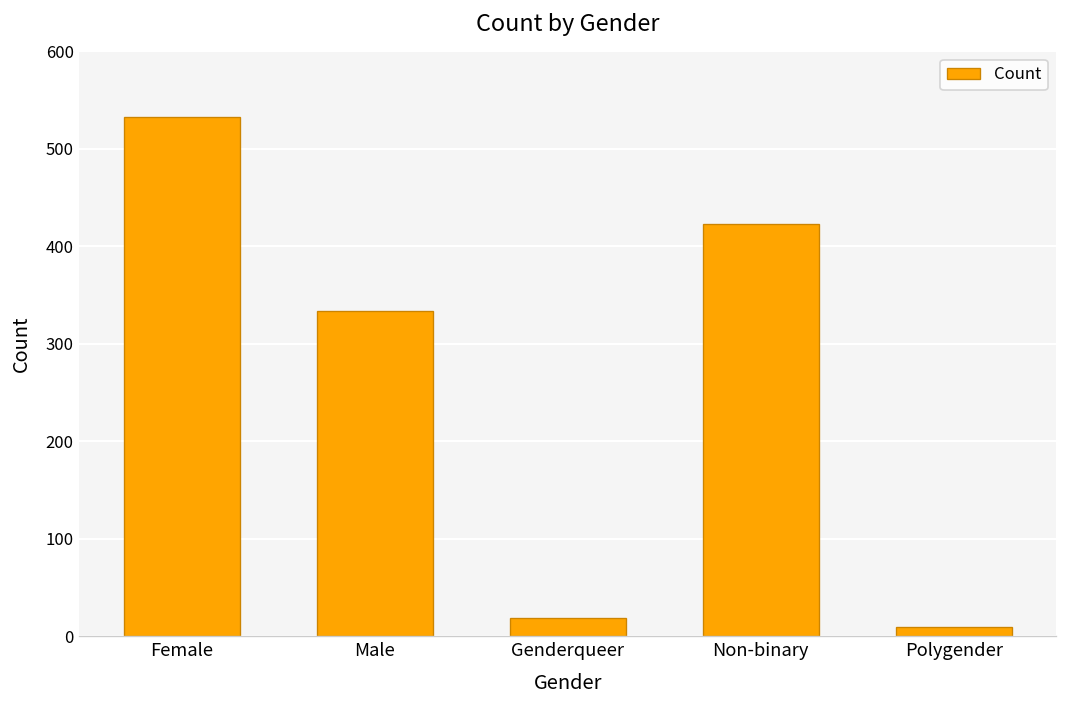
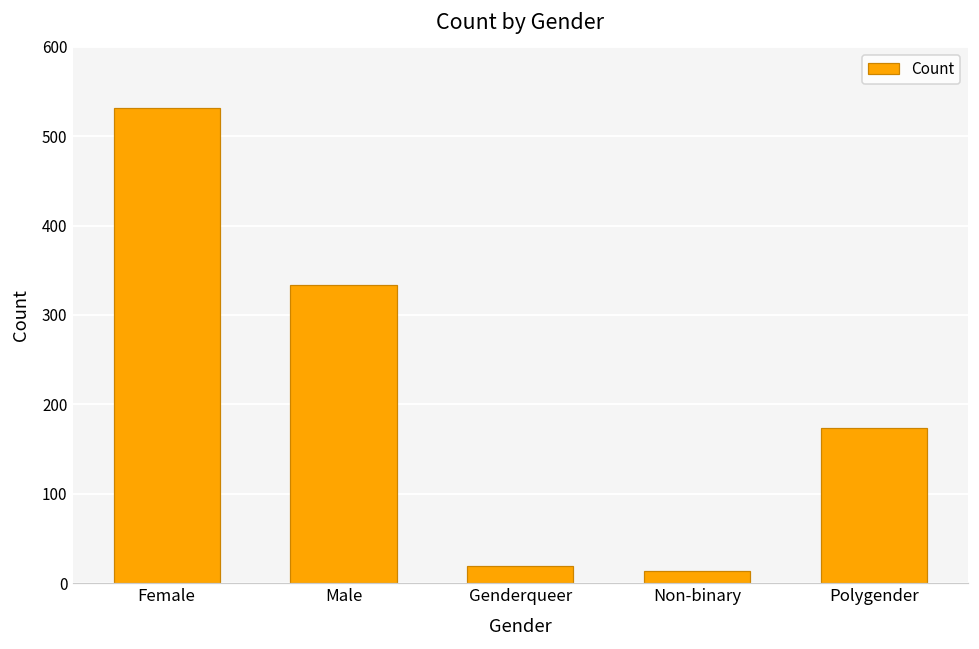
  {
    "Female": 530,
    "Male": 330,
    "Genderqueer": 20,
-   "Non-binary": 420,
-   "Polygender": 10
+   "Non-binary": 10,
+   "Polygender": 170
  }
